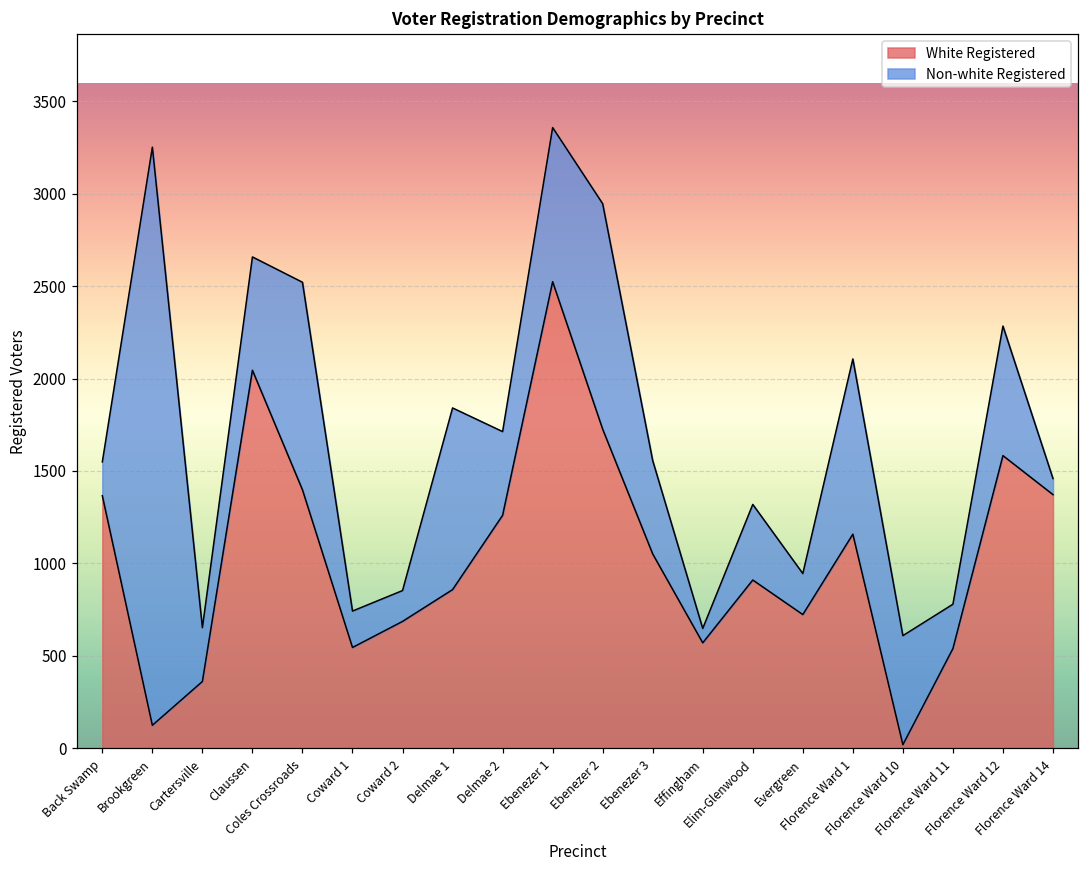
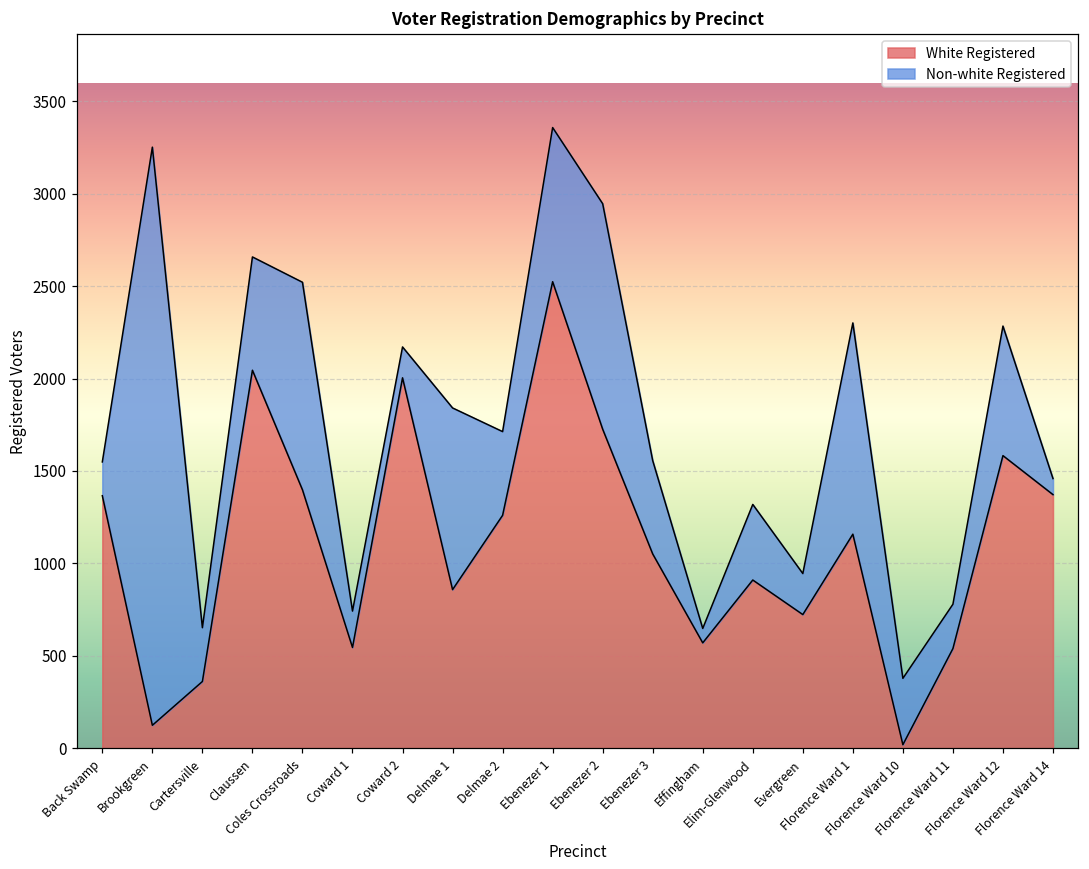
  {
    "White Registered": {
      "Back Swamp": 1370,
      "Brookgreen": 120,
      "Cartersville": 360,
      "Claussen": 2050,
      "Coles Crossroads": 1400,
      "Coward 1": 550,
-     "Coward 2": 690,
+     "Coward 2": 2000,
      "Delmae 1": 860,
      "Delmae 2": 1260,
      "Ebenezer 1": 2520,
      "Ebenezer 2": 1730,
      "Ebenezer 3": 1050,
      "Effingham": 570,
      "Elim-Glenwood": 910,
      "Evergreen": 720,
      "Florence Ward 1": 1160,
      "Florence Ward 10": 20,
      "Florence Ward 11": 540,
      "Florence Ward 12": 1580,
      "Florence Ward 14": 1370
    },
    "Non-white Registered": {
      "Back Swamp": 180,
      "Brookgreen": 3130,
      "Cartersville": 290,
      "Claussen": 610,
      "Coles Crossroads": 1120,
      "Coward 1": 200,
      "Coward 2": 170,
      "Delmae 1": 980,
      "Delmae 2": 450,
      "Ebenezer 1": 830,
      "Ebenezer 2": 1220,
      "Ebenezer 3": 510,
      "Effingham": 80,
      "Elim-Glenwood": 410,
      "Evergreen": 220,
-     "Florence Ward 1": 950,
-     "Florence Ward 10": 590,
+     "Florence Ward 1": 1140,
+     "Florence Ward 10": 360,
      "Florence Ward 11": 240,
      "Florence Ward 12": 700,
      "Florence Ward 14": 90
    }
  }
